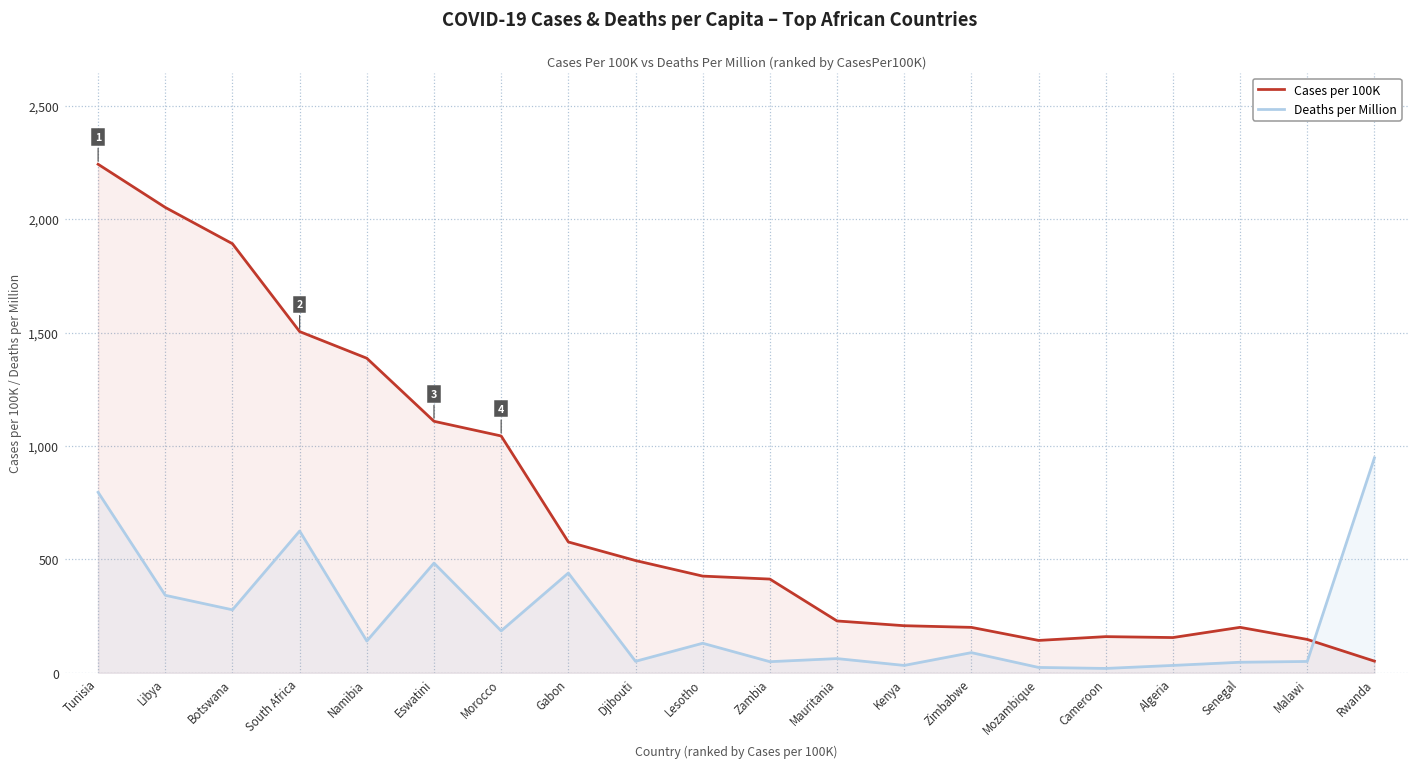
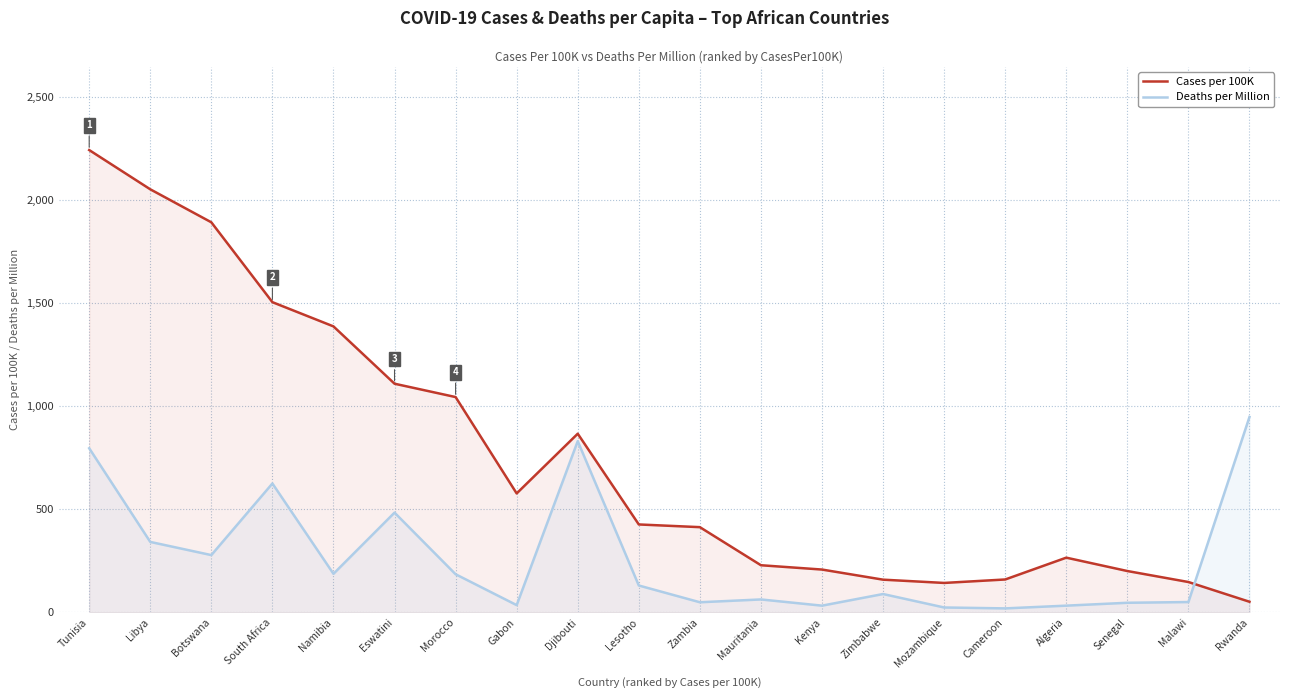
  {
    "Cases per 100K": {
      "Libya": "2,050",
      "Botswana": "1,890",
      "Namibia": "1,390",
      "Gabon": "580",
-     "Djibouti": "490",
+     "Djibouti": "870",
      "Lesotho": "430",
      "Zambia": "410",
      "Mauritania": "230",
      "Kenya": "210",
-     "Zimbabwe": "200",
+     "Zimbabwe": "160",
      "Mozambique": "140",
      "Cameroon": "160",
-     "Algeria": "160",
+     "Algeria": "270",
      "Senegal": "200",
      "Malawi": "150",
      "Rwanda": "50"
    },
    "Deaths per Million": {
      "Tunisia": "800",
      "Libya": "340",
      "Botswana": "280",
      "South Africa": "620",
-     "Namibia": "140",
+     "Namibia": "190",
      "Eswatini": "480",
      "Morocco": "180",
-     "Gabon": "440",
-     "Djibouti": "50",
+     "Gabon": "40",
+     "Djibouti": "830",
      "Lesotho": "130",
      "Zambia": "50",
      "Mauritania": "60",
      "Kenya": "30",
      "Zimbabwe": "90",
      "Mozambique": "20",
      "Cameroon": "20",
      "Algeria": "30",
      "Senegal": "50",
      "Malawi": "50",
      "Rwanda": "950"
    }
  }
